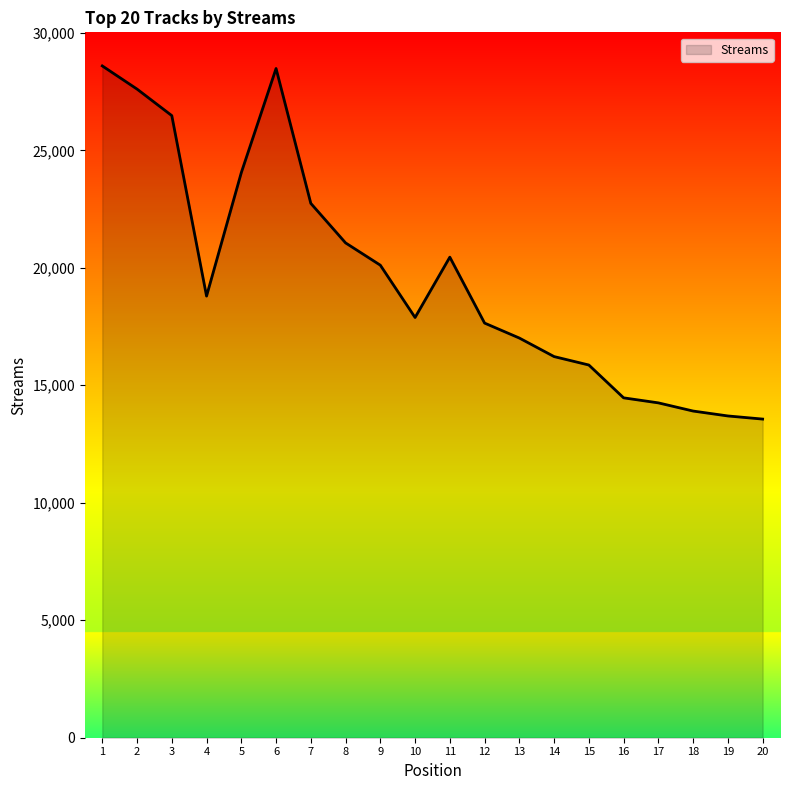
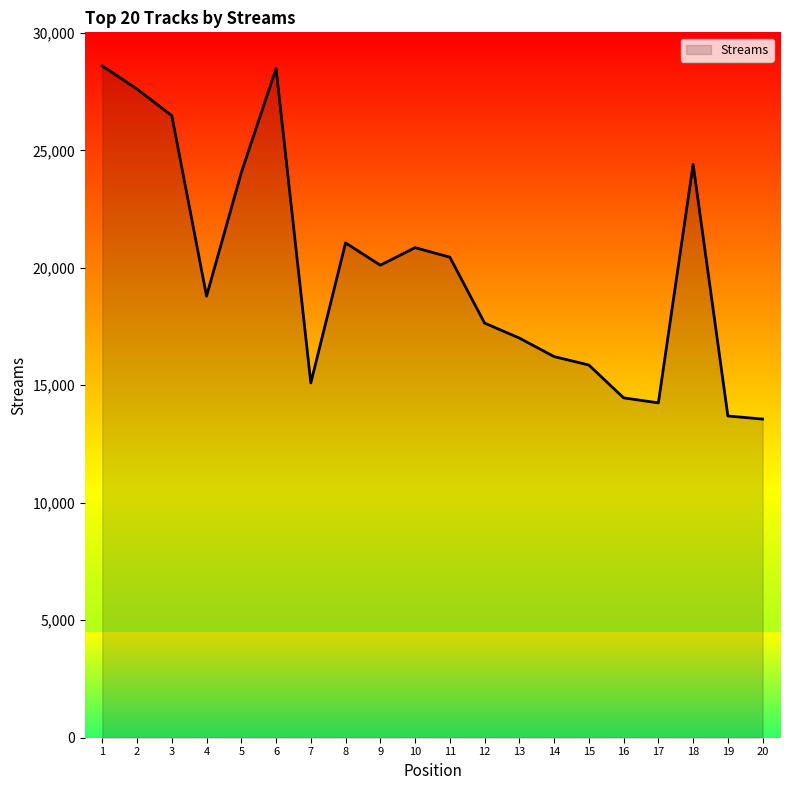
  {
    "1": "28,600",
    "2": "27,600",
    "3": "26,500",
    "4": "18,800",
    "5": "24,100",
    "6": "28,500",
-   "7": "22,700",
+   "7": "15,100",
    "8": "21,100",
    "9": "20,100",
-   "10": "17,900",
+   "10": "20,900",
    "11": "20,500",
    "12": "17,600",
    "13": "17,000",
    "14": "16,200",
    "15": "15,900",
    "16": "14,500",
    "17": "14,300",
-   "18": "13,900",
+   "18": "24,400",
    "19": "13,700",
    "20": "13,600"
  }
